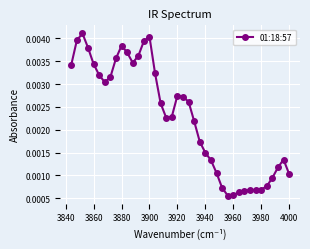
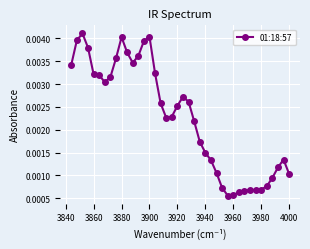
  {
-   "3860": 0.0034,
-   "3880": 0.0038,
+   "3860": 0.0032,
+   "3880": 0.0040,
    "3900": 0.0040,
-   "3920": 0.0027,
+   "3920": 0.0025,
    "3940": 0.0015,
    "3960": 0.0006,
    "3980": 0.0007,
    "4000": 0.0010
  }
